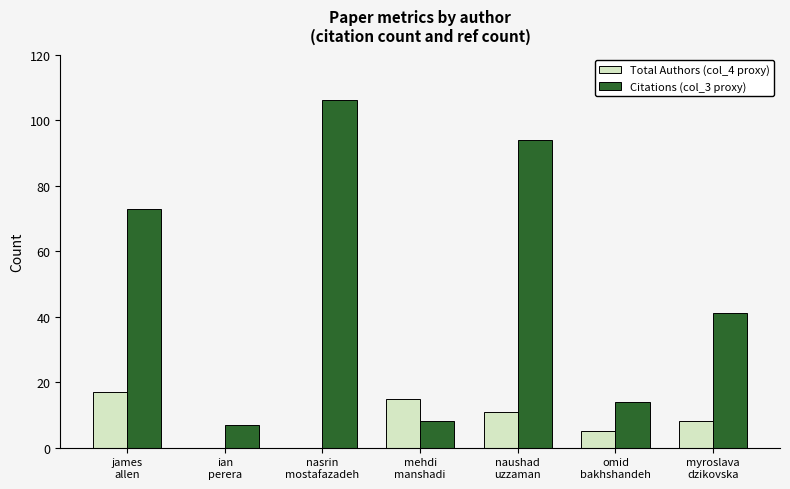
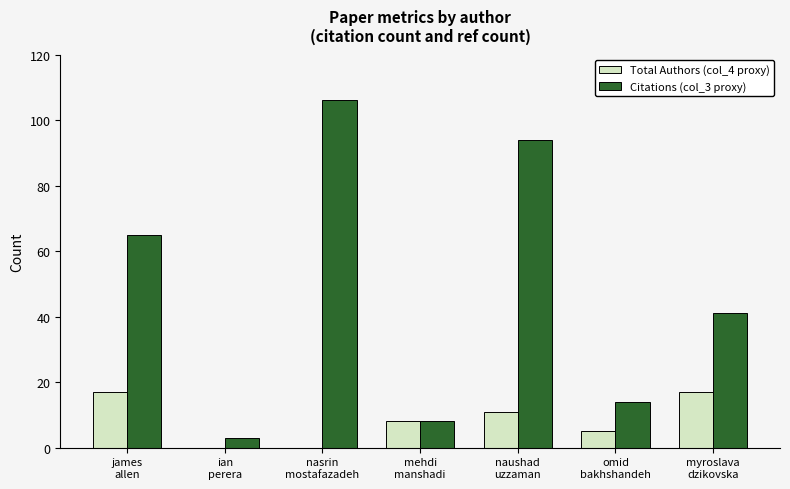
  {
    "Total Authors (col_4 proxy)": {
      "james allen": 17,
      "ian perera": 0,
      "nasrin mostafazadeh": 0,
-     "mehdi manshadi": 15,
+     "mehdi manshadi": 8,
      "naushad uzzaman": 11,
      "omid bakhshandeh": 5,
-     "myroslava dzikovska": 8
+     "myroslava dzikovska": 17
    },
    "Citations (col_3 proxy)": {
-     "james allen": 73,
-     "ian perera": 7,
+     "james allen": 65,
+     "ian perera": 3,
      "nasrin mostafazadeh": 106,
      "mehdi manshadi": 8,
      "naushad uzzaman": 94,
      "omid bakhshandeh": 14,
      "myroslava dzikovska": 41
    }
  }
